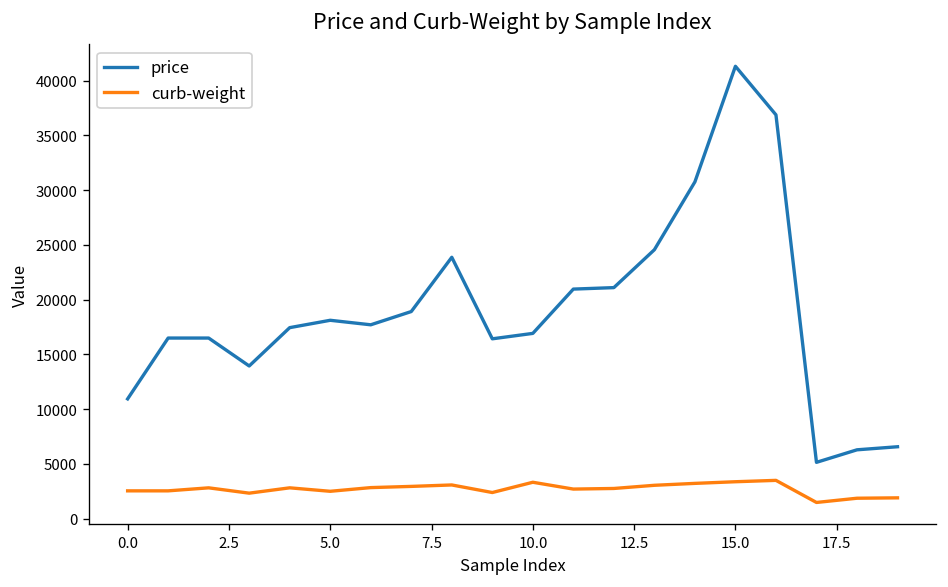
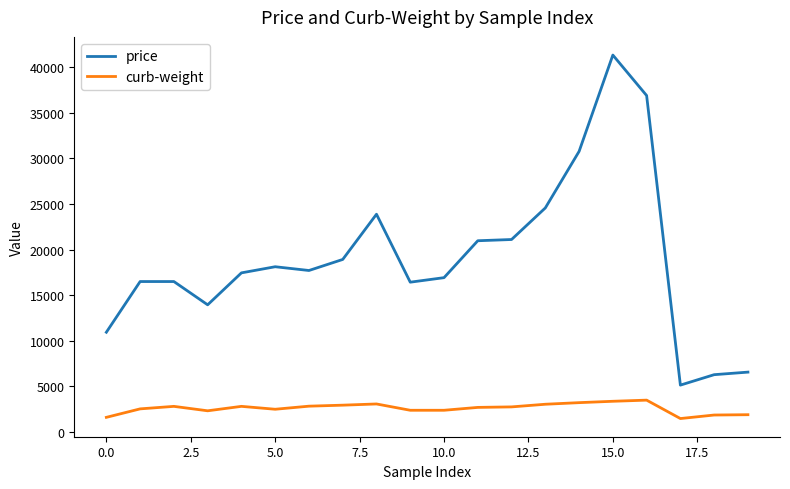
  {
    "price": {
      "0.0": 11000,
      "5.0": 18000,
      "10.0": 17000,
      "15.0": 41000
    },
    "curb-weight": {
-     "0.0": 3000,
+     "0.0": 2000,
      "5.0": 3000,
-     "10.0": 3000,
+     "10.0": 2000,
      "15.0": 3000
    }
  }
